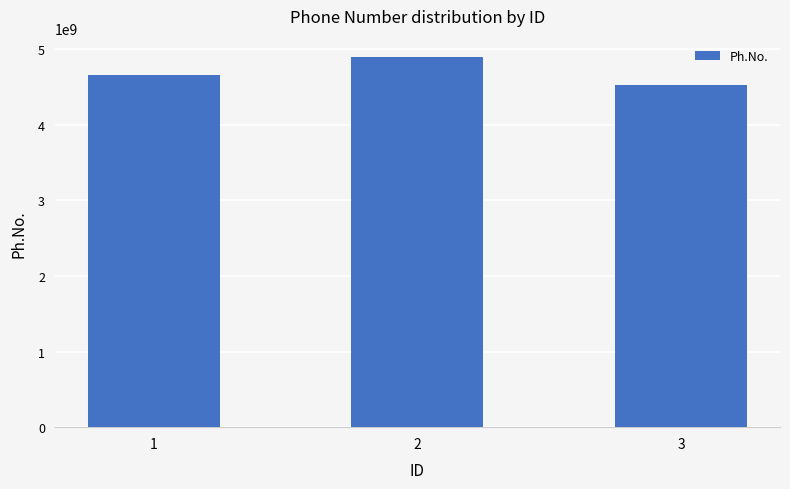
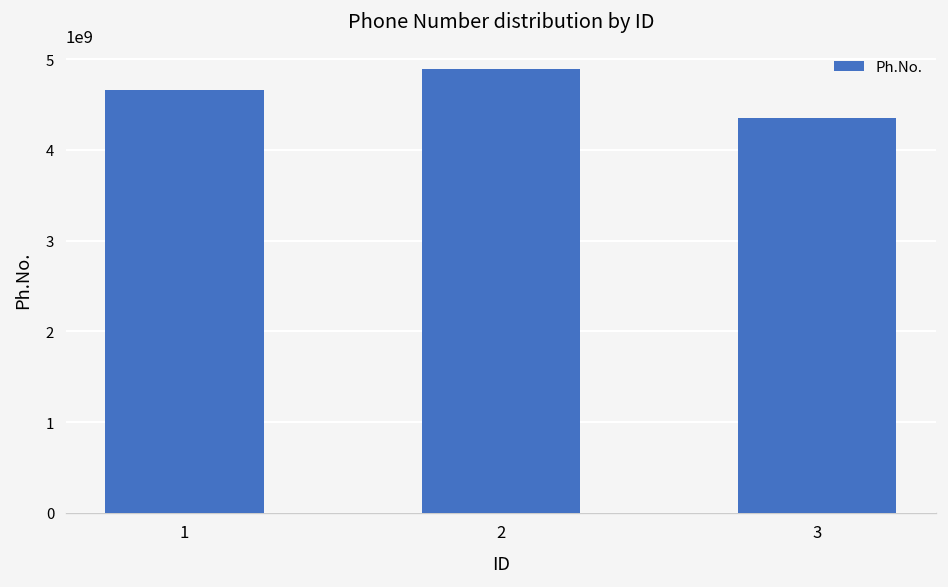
  {
    "1": 4700000000,
    "2": 4900000000,
-   "3": 4500000000
+   "3": 4400000000
  }
